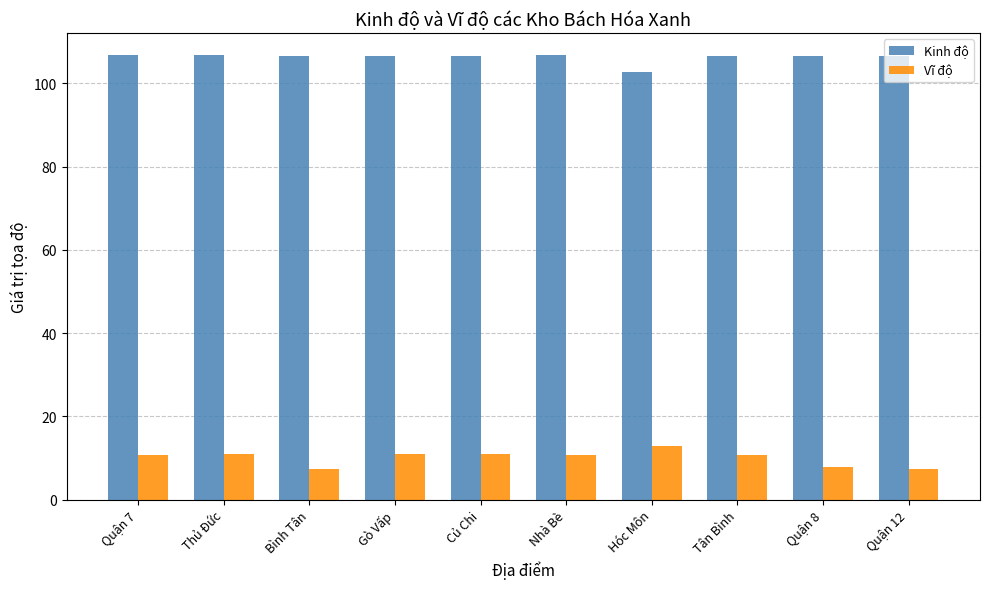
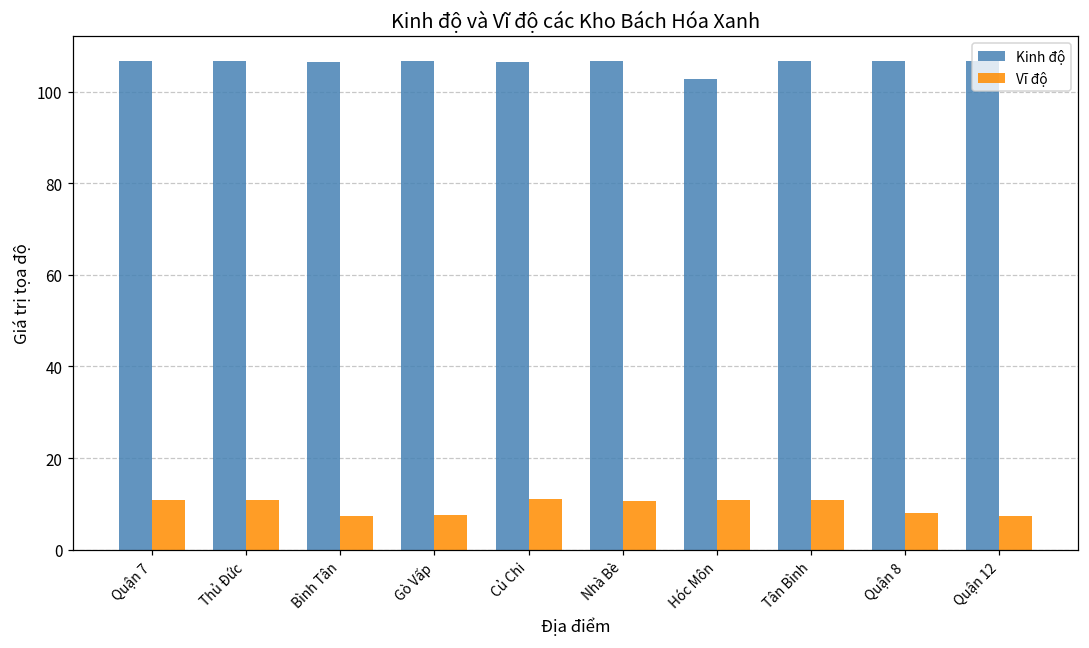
  {
    "Kinh độ": {
      "Quận 7": 107,
      "Thủ Đức": 107,
      "Bình Tân": 107,
      "Gò Vấp": 107,
      "Củ Chi": 107,
      "Nhà Bè": 107,
      "Hóc Môn": 103,
      "Tân Bình": 107,
      "Quận 8": 107
    },
    "Vĩ độ": {
      "Quận 7": 11,
      "Thủ Đức": 11,
      "Bình Tân": 7,
-     "Gò Vấp": 11,
+     "Gò Vấp": 7,
      "Củ Chi": 11,
      "Nhà Bè": 11,
-     "Hóc Môn": 13,
+     "Hóc Môn": 11,
      "Tân Bình": 11,
      "Quận 8": 8,
      "Quận 12": 7
    }
  }
